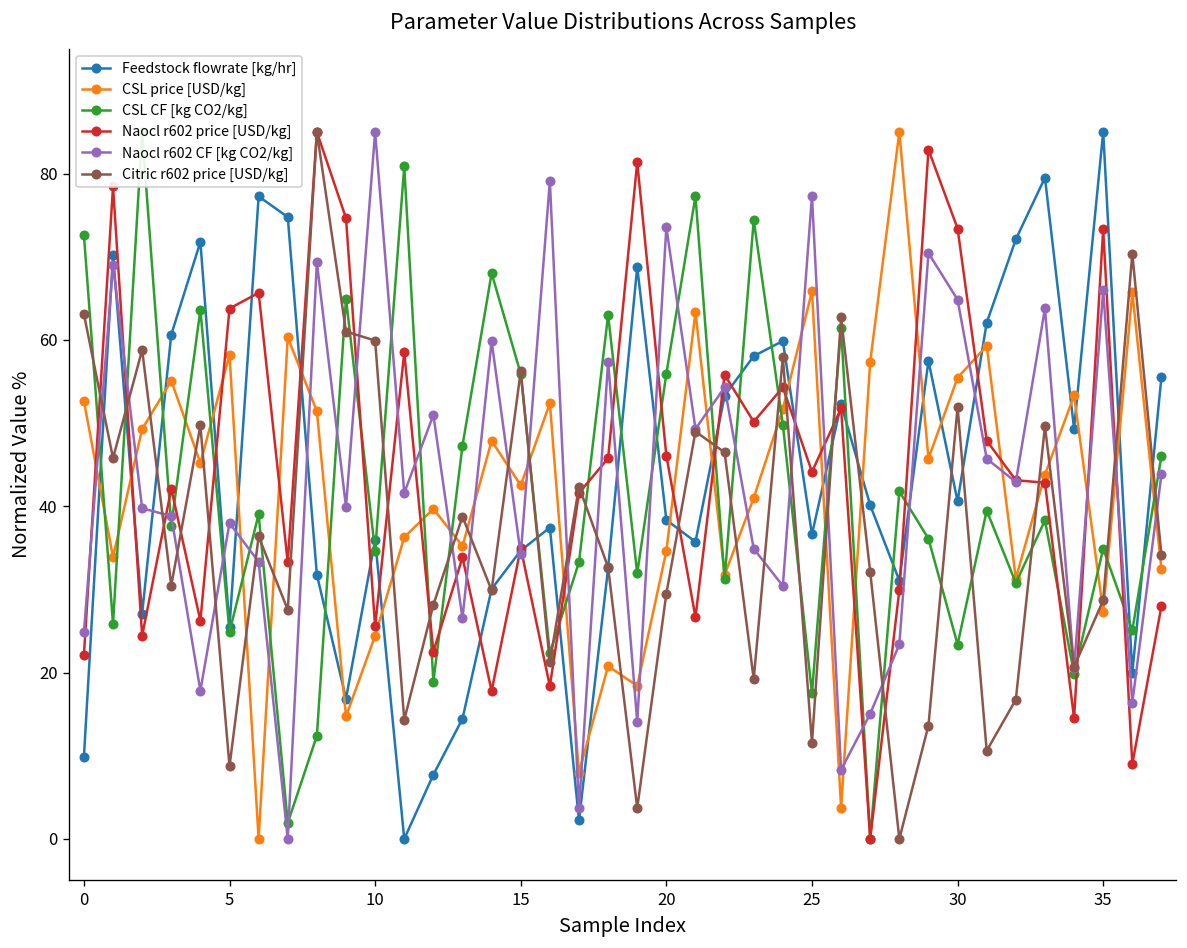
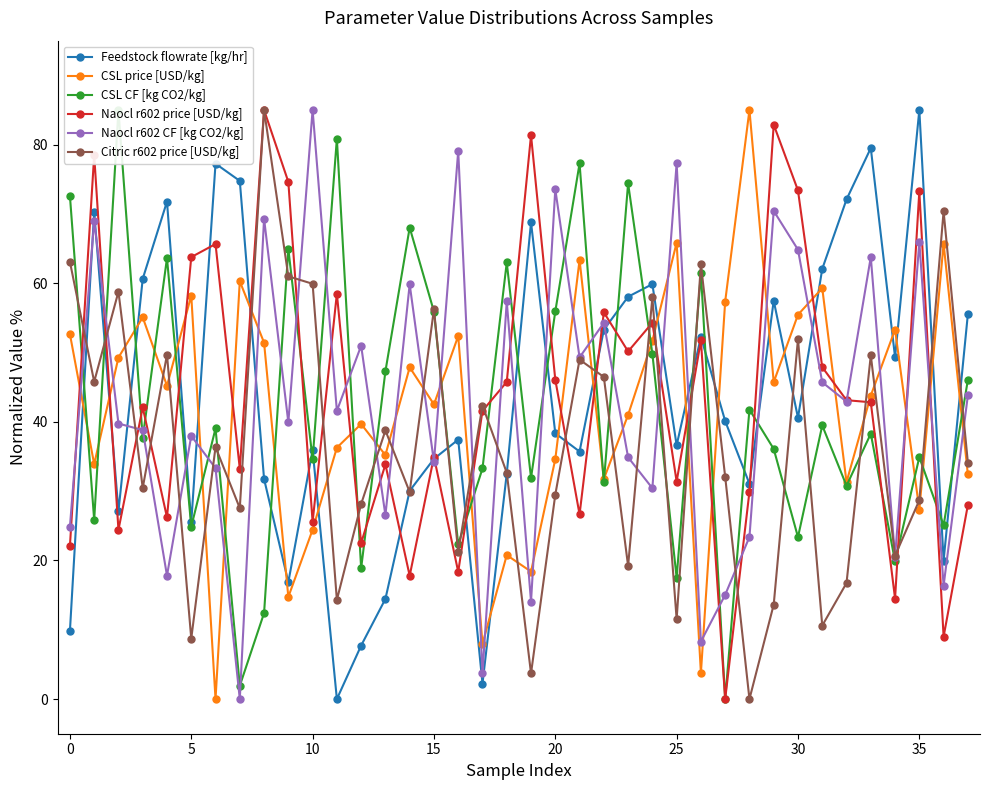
  {
    "Feedstock flowrate [kg/hr]": {
      "0": 10,
      "5": 25,
      "10": 36,
      "20": 38,
      "25": 37,
      "30": 41,
      "35": 85
    },
    "CSL price [USD/kg]": {
      "0": 53,
      "5": 58,
      "10": 24,
      "15": 43,
      "20": 35,
      "25": 66,
      "30": 55,
      "35": 27
    },
    "CSL CF [kg CO2/kg]": {
      "0": 73,
      "5": 25,
      "10": 35,
      "20": 56,
      "25": 18,
      "30": 23,
      "35": 35
    },
    "Naocl r602 price [USD/kg]": {
      "0": 22,
      "5": 64,
      "10": 26,
      "20": 46,
-     "25": 44,
+     "25": 31,
      "30": 73,
      "35": 73
    },
    "Naocl r602 CF [kg CO2/kg]": {
      "0": 25,
      "5": 38,
      "10": 85,
      "15": 34,
      "20": 74,
      "25": 77,
      "30": 65,
      "35": 66
    },
    "Citric r602 price [USD/kg]": {
      "0": 63,
      "5": 9,
      "10": 60,
      "20": 29,
      "25": 12,
      "30": 52,
      "35": 29
    }
  }
